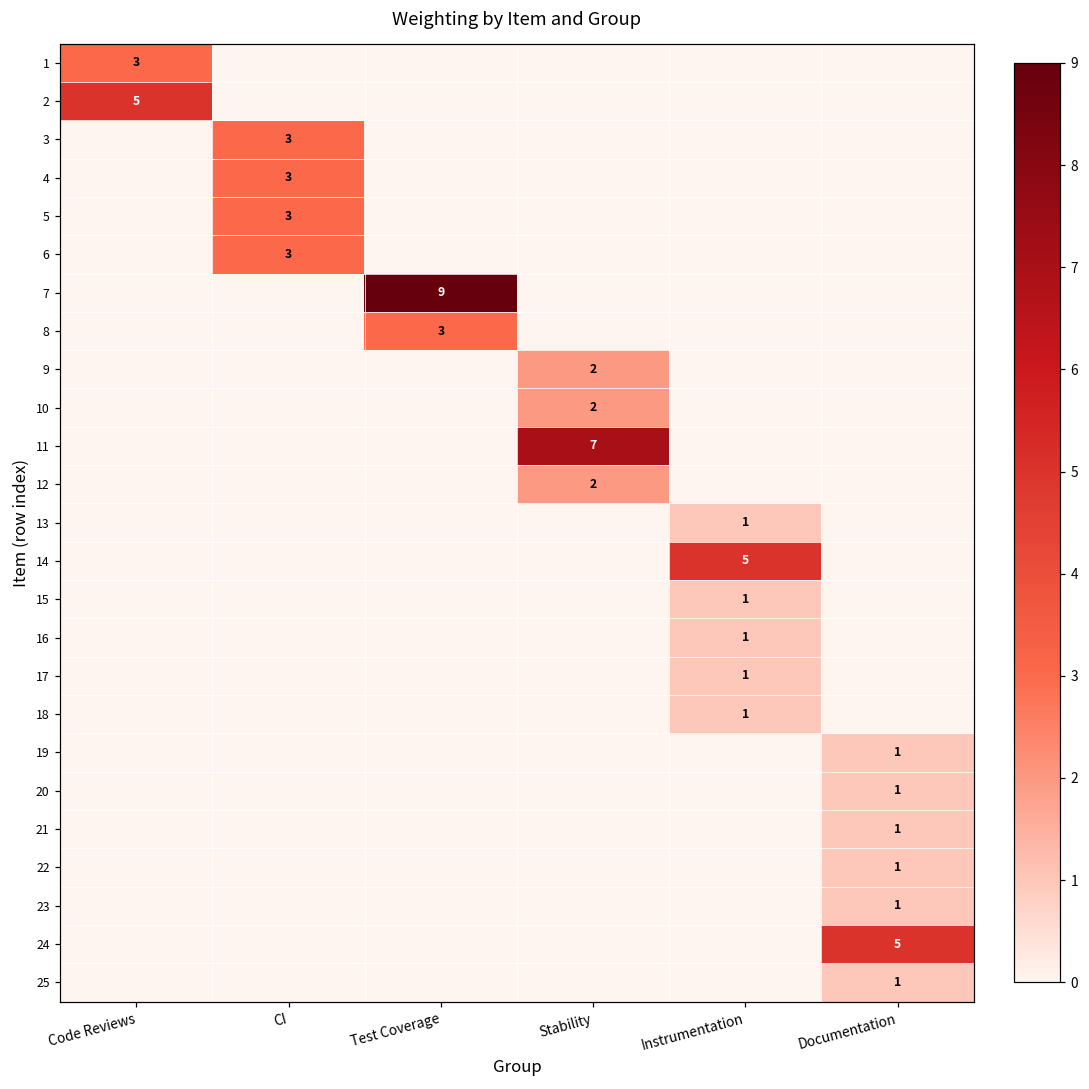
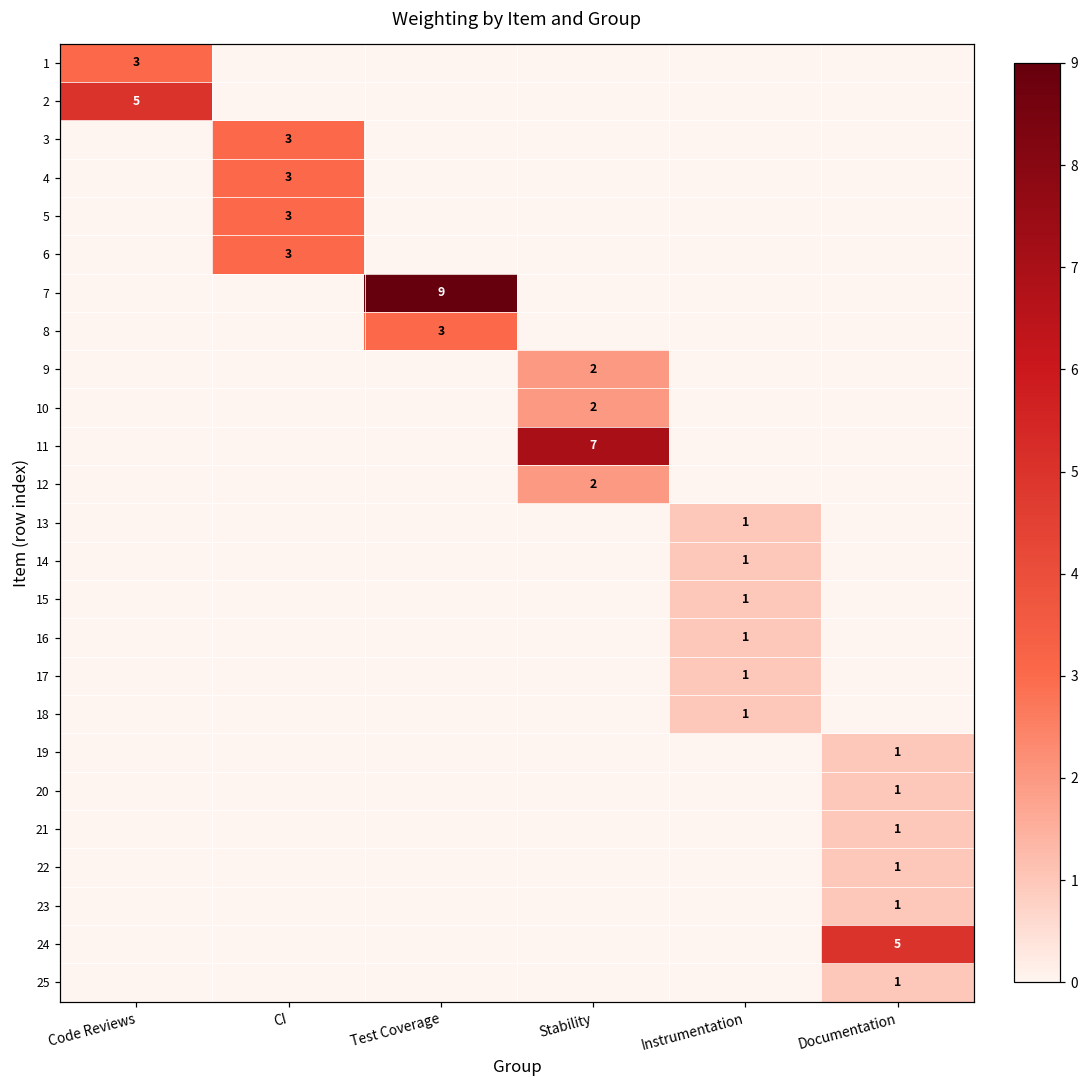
  {
    "1": {
      "Code Reviews": 3
    },
    "2": {
      "Code Reviews": 5
    },
    "3": {
      "CI": 3
    },
    "4": {
      "CI": 3
    },
    "5": {
      "CI": 3
    },
    "6": {
      "CI": 3
    },
    "7": {
      "Test Coverage": 9
    },
    "8": {
      "Test Coverage": 3
    },
    "9": {
      "Stability": 2
    },
    "10": {
      "Stability": 2
    },
    "11": {
      "Stability": 7
    },
    "12": {
      "Stability": 2
    },
    "13": {
      "Instrumentation": 1
    },
    "14": {
-     "Instrumentation": 5
+     "Instrumentation": 1
    },
    "15": {
      "Instrumentation": 1
    },
    "16": {
      "Instrumentation": 1
    },
    "17": {
      "Instrumentation": 1
    },
    "18": {
      "Instrumentation": 1
    },
    "19": {
      "Documentation": 1
    },
    "20": {
      "Documentation": 1
    },
    "21": {
      "Documentation": 1
    },
    "22": {
      "Documentation": 1
    },
    "23": {
      "Documentation": 1
    },
    "24": {
      "Documentation": 5
    },
    "25": {
      "Documentation": 1
    }
  }
